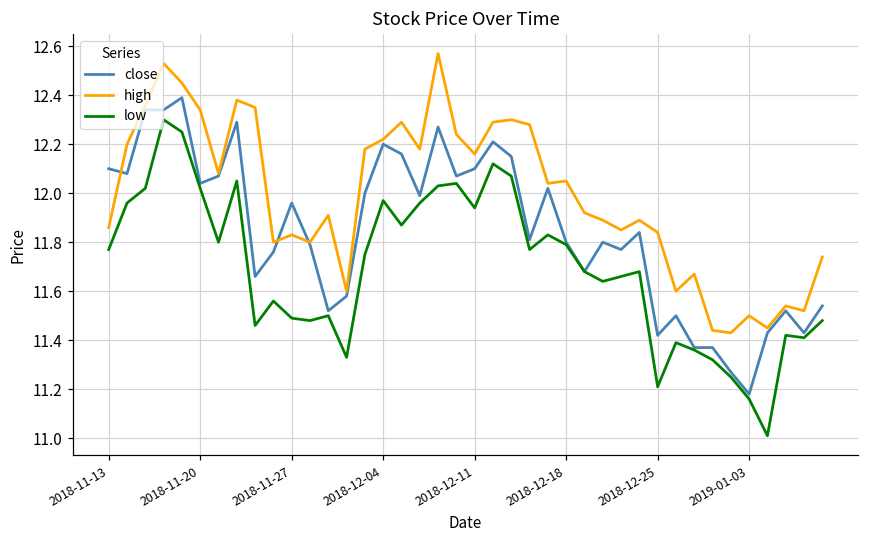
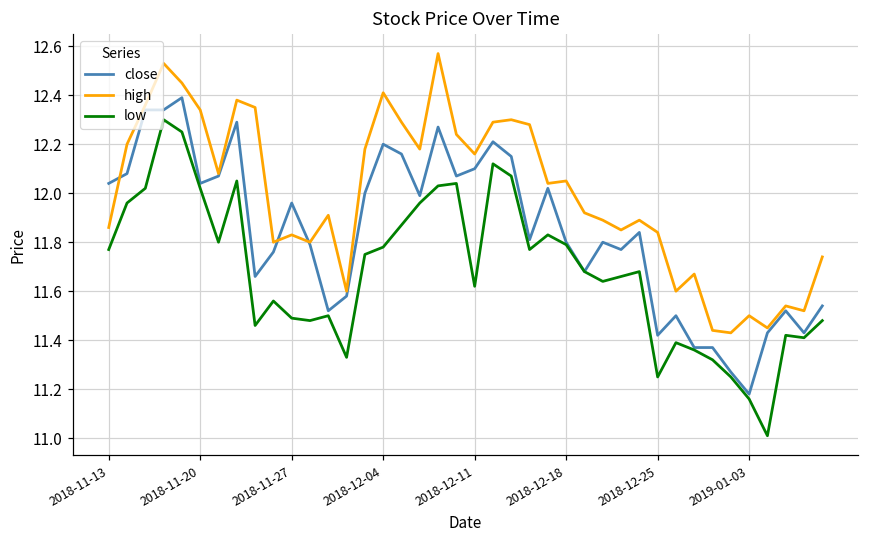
  {
    "close": {
-     "2018-11-13": 12.10,
+     "2018-11-13": 12.04,
      "2018-11-20": 12.04,
      "2018-11-27": 11.96,
      "2018-12-04": 12.20,
      "2018-12-11": 12.10,
      "2018-12-25": 11.42,
      "2019-01-03": 11.18
    },
    "high": {
      "2018-11-13": 11.86,
      "2018-11-20": 12.34,
      "2018-11-27": 11.83,
-     "2018-12-04": 12.22,
+     "2018-12-04": 12.41,
      "2018-12-11": 12.16,
      "2018-12-18": 12.05,
      "2018-12-25": 11.84,
      "2019-01-03": 11.50
    },
    "low": {
      "2018-11-13": 11.77,
      "2018-11-20": 12.02,
      "2018-11-27": 11.49,
-     "2018-12-04": 11.97,
-     "2018-12-11": 11.94,
-     "2018-12-25": 11.21,
+     "2018-12-04": 11.78,
+     "2018-12-11": 11.62,
+     "2018-12-25": 11.25,
      "2019-01-03": 11.16
    }
  }
